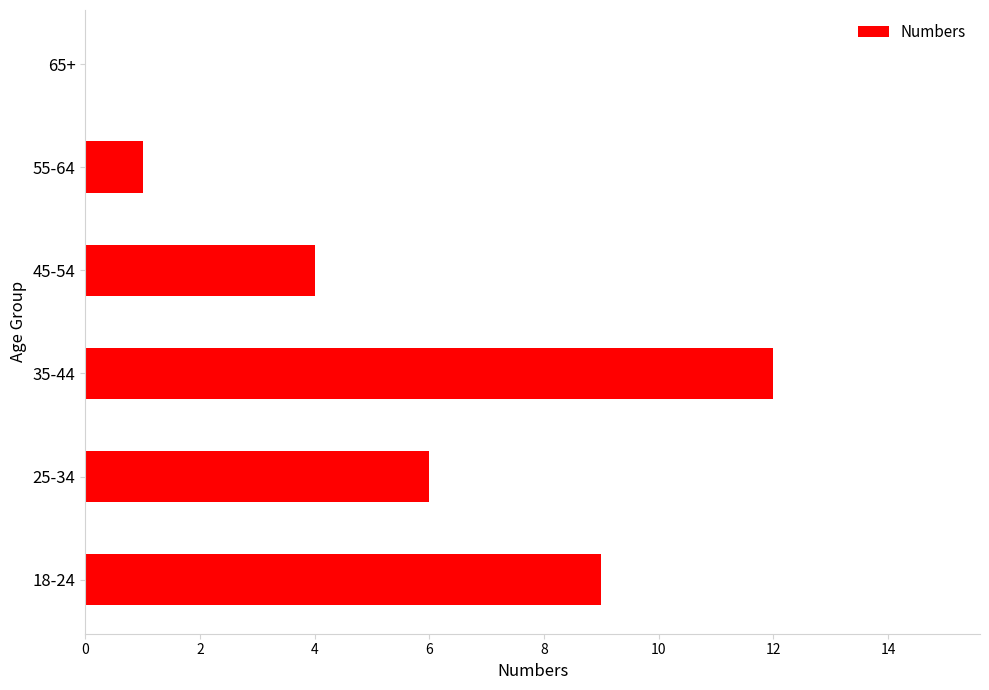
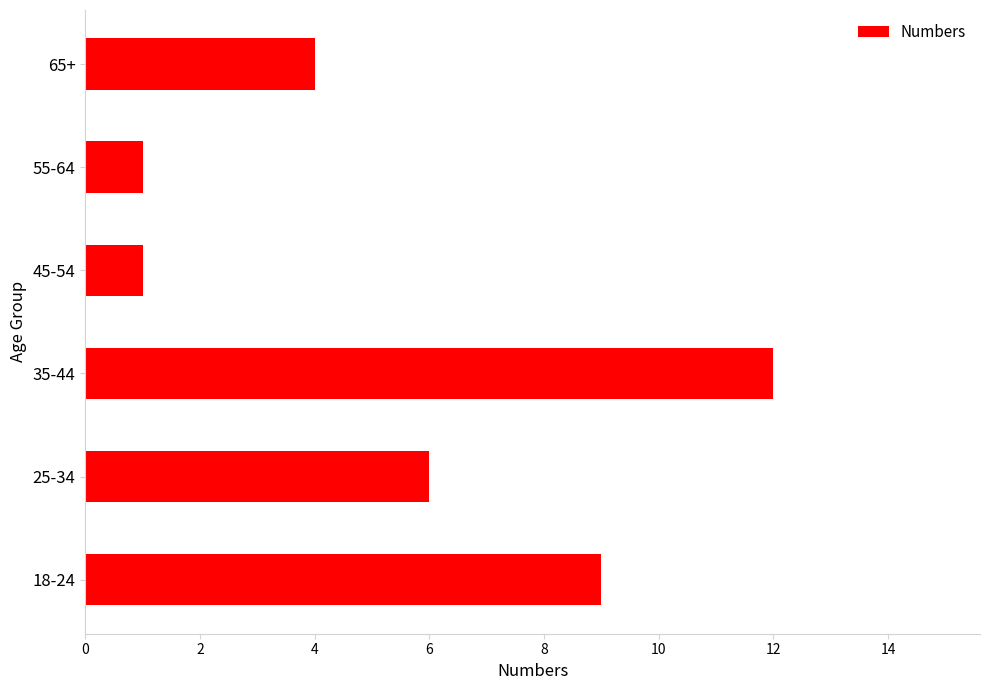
  {
-   "65+": 0,
+   "65+": 4,
    "55-64": 1,
-   "45-54": 4,
+   "45-54": 1,
    "35-44": 12,
    "25-34": 6,
    "18-24": 9
  }
